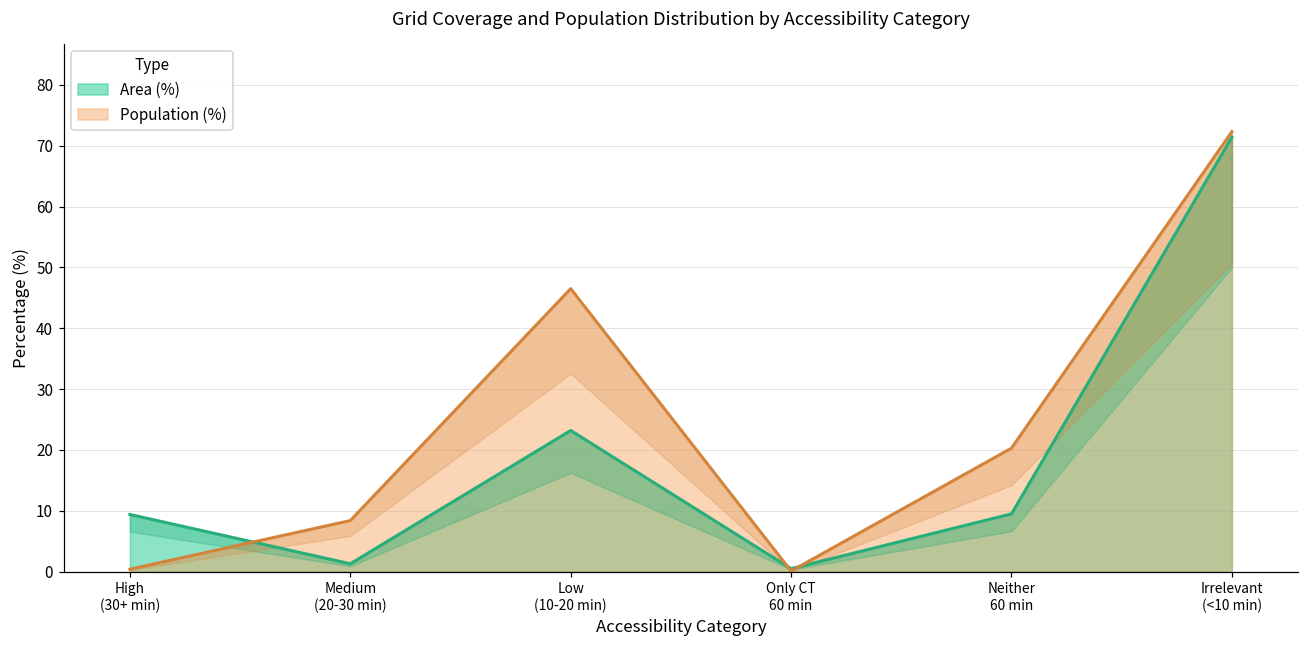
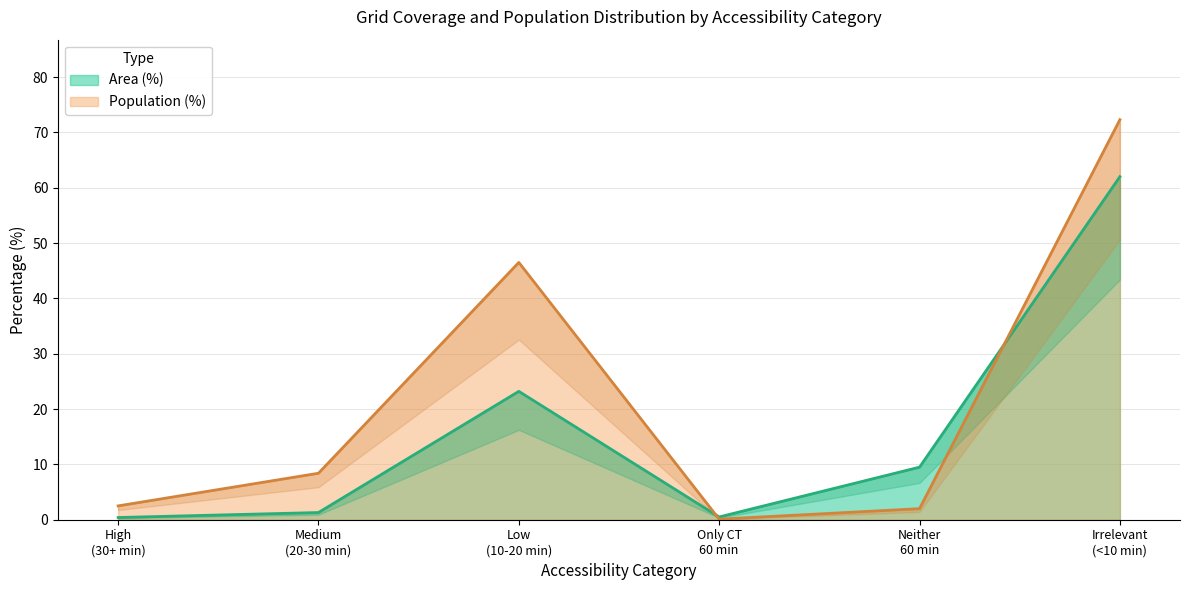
  {
    "Area (%)": {
-     "High (30+ min)": 9,
+     "High (30+ min)": 0,
      "Medium (20-30 min)": 1,
      "Low (10-20 min)": 23,
      "Neither 60 min": 10,
-     "Irrelevant (<10 min)": 71
+     "Irrelevant (<10 min)": 62
    },
    "Population (%)": {
-     "High (30+ min)": 0,
+     "High (30+ min)": 3,
      "Medium (20-30 min)": 8,
      "Low (10-20 min)": 47,
-     "Neither 60 min": 20,
+     "Neither 60 min": 2,
      "Irrelevant (<10 min)": 72
    }
  }
